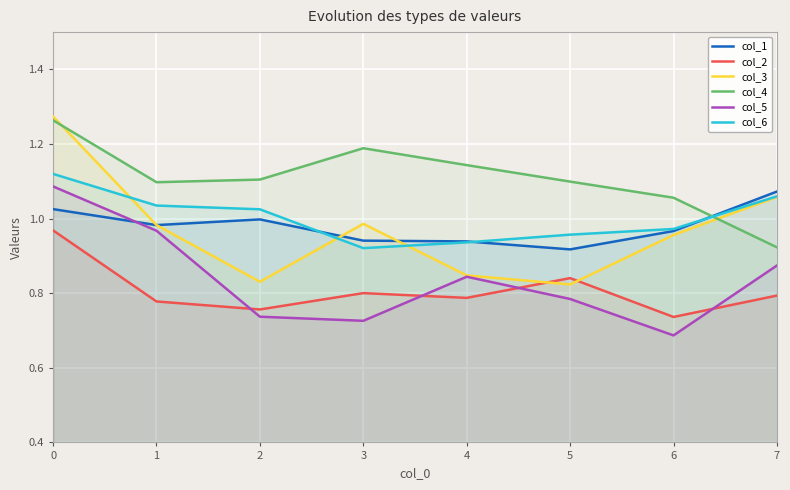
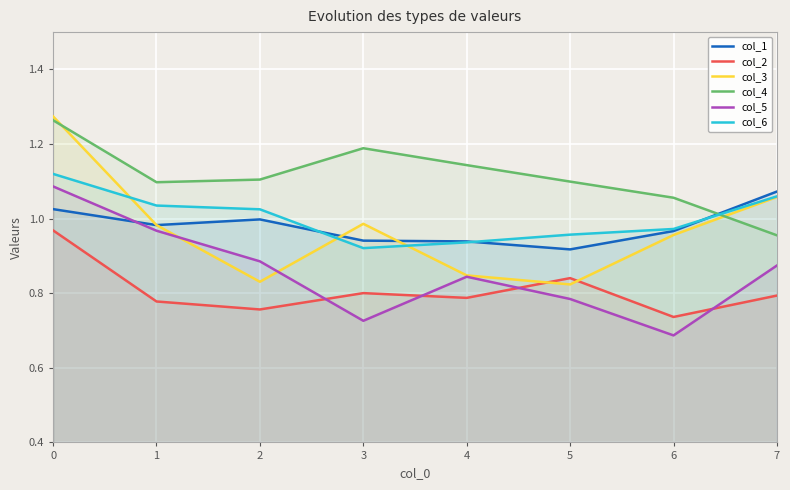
  {
    "col_1": {
      "0": 1.03,
      "2": 1.00,
      "3": 0.94,
      "5": 0.92,
      "7": 1.07
    },
    "col_2": {
      "0": 0.97,
      "1": 0.78,
      "2": 0.76,
      "3": 0.80,
      "4": 0.79,
      "5": 0.84,
      "6": 0.74,
      "7": 0.79
    },
    "col_3": {
      "0": 1.27,
      "2": 0.83,
      "3": 0.99,
      "5": 0.82,
      "6": 0.96
    },
    "col_4": {
      "0": 1.26,
      "1": 1.10,
      "2": 1.10,
      "3": 1.19,
      "4": 1.14,
      "5": 1.10,
      "6": 1.06,
-     "7": 0.92
+     "7": 0.96
    },
    "col_5": {
      "0": 1.09,
      "1": 0.97,
-     "2": 0.74,
+     "2": 0.89,
      "3": 0.73,
      "5": 0.78,
      "6": 0.69,
      "7": 0.87
    },
    "col_6": {
      "0": 1.12,
      "1": 1.04,
      "2": 1.02,
      "3": 0.92,
      "5": 0.96
    }
  }
